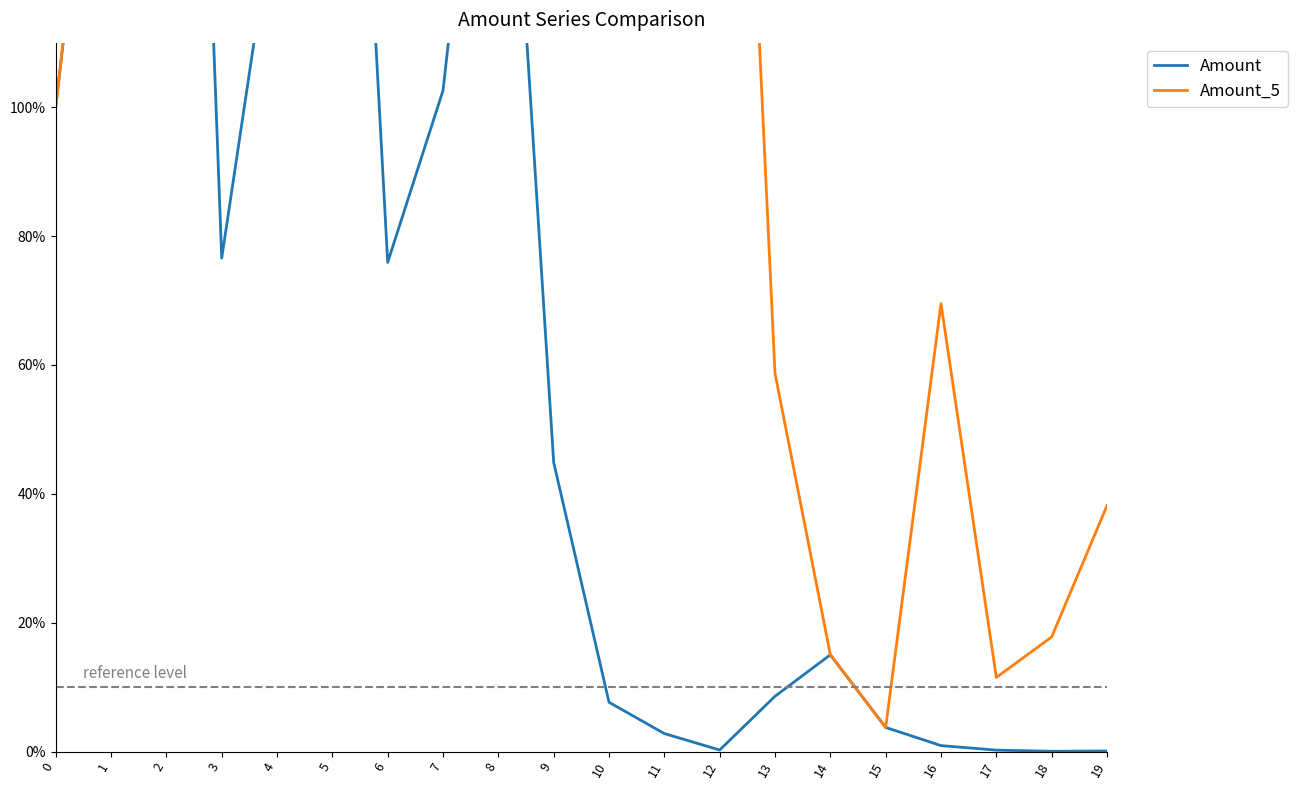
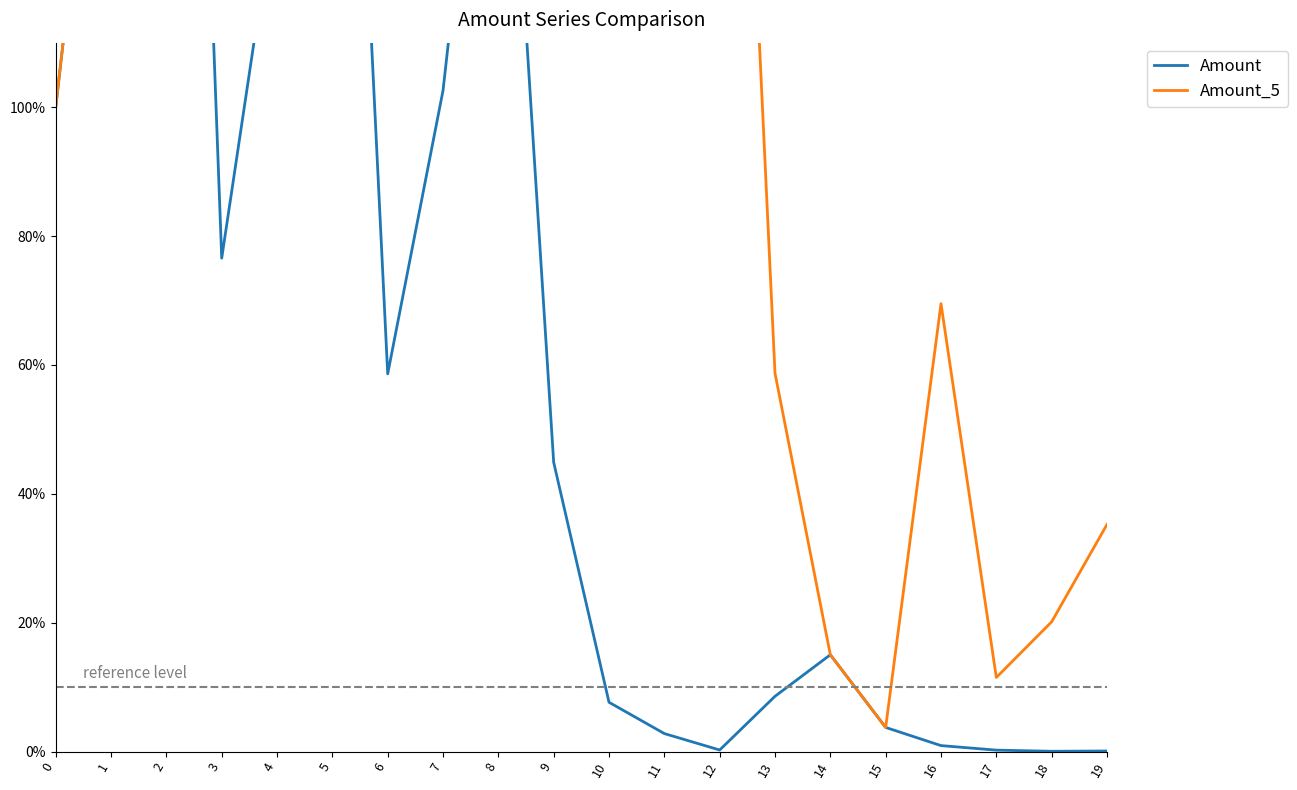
  {
    "Amount": {
      "3": "77%",
-     "6": "76%",
+     "6": "59%",
      "7": "103%",
      "9": "45%",
      "10": "8%",
      "11": "3%",
      "12": "0%",
      "13": "9%",
      "16": "1%",
      "17": "0%",
      "18": "0%",
      "19": "0%"
    },
    "Amount_5": {
      "13": "59%",
      "16": "70%",
      "17": "12%",
-     "18": "18%",
-     "19": "38%"
+     "18": "20%",
+     "19": "35%"
    }
  }
